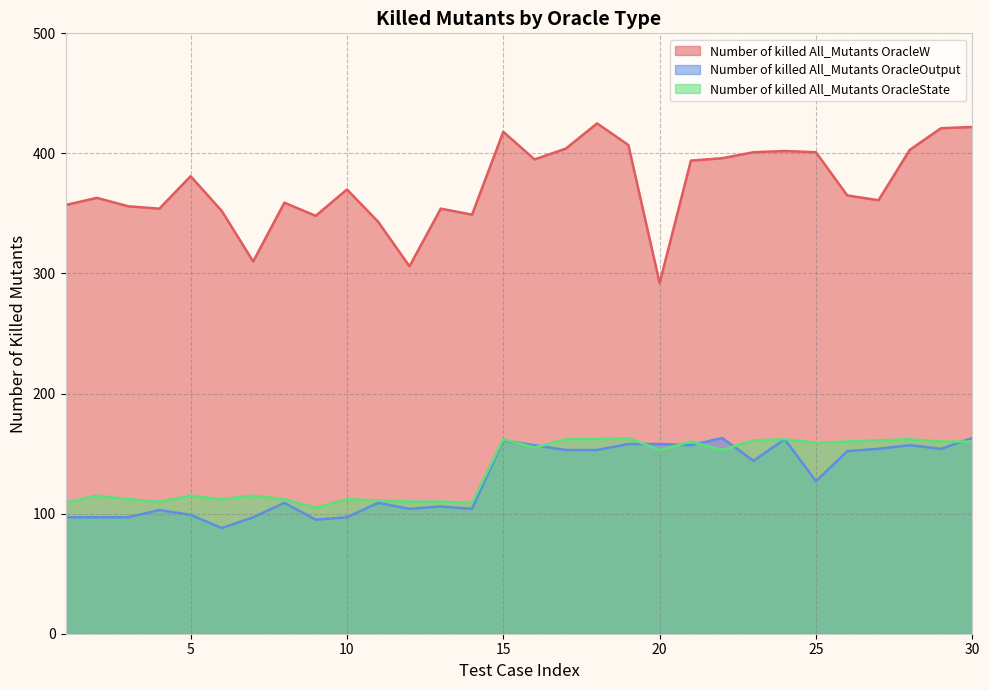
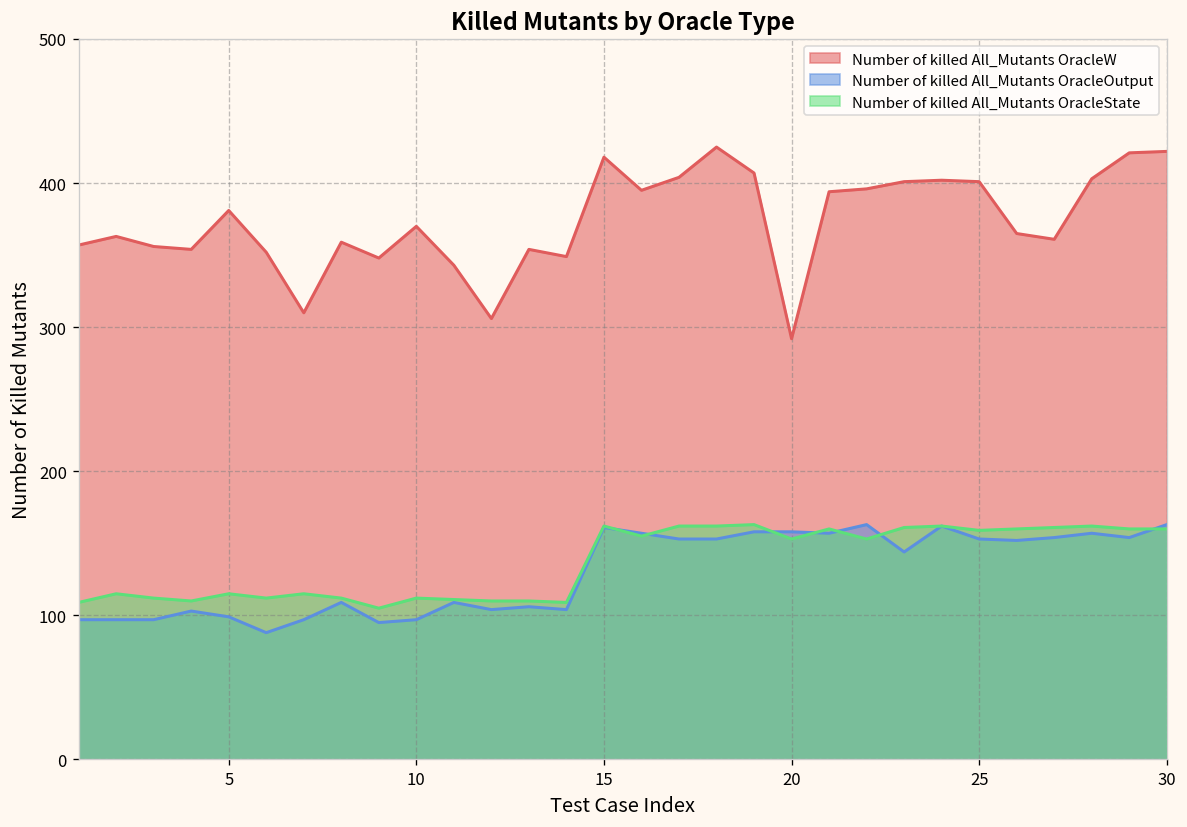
  {
    "Number of killed All_Mutants OracleW": {
      "5": 381,
      "10": 370,
      "15": 418,
      "20": 292,
      "25": 401,
      "30": 422
    },
    "Number of killed All_Mutants OracleOutput": {
      "5": 99,
      "10": 97,
      "20": 158,
-     "25": 127,
+     "25": 153,
      "30": 163
    },
    "Number of killed All_Mutants OracleState": {
      "5": 115,
      "10": 112,
      "20": 153,
      "25": 159,
      "30": 160
    }
  }
